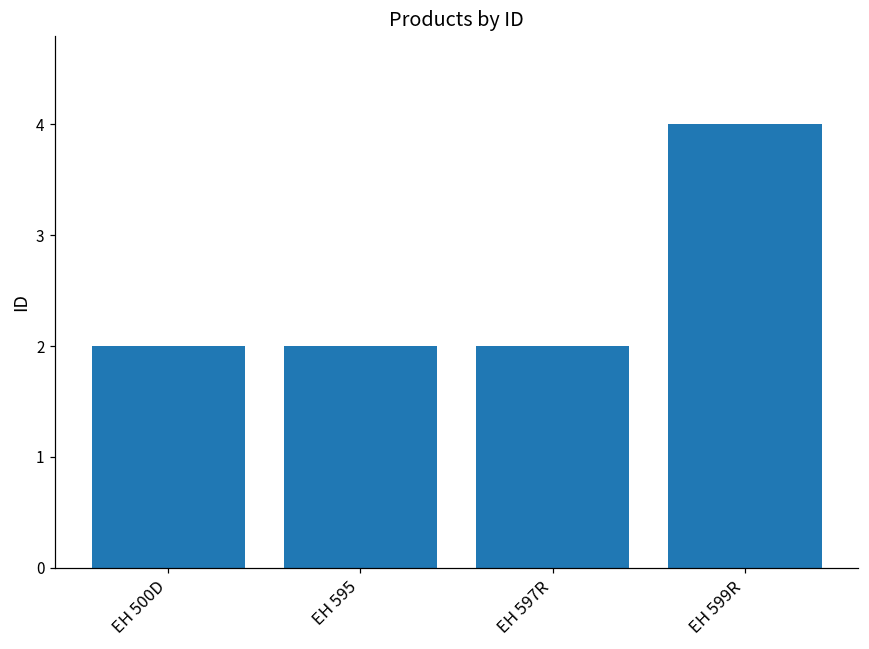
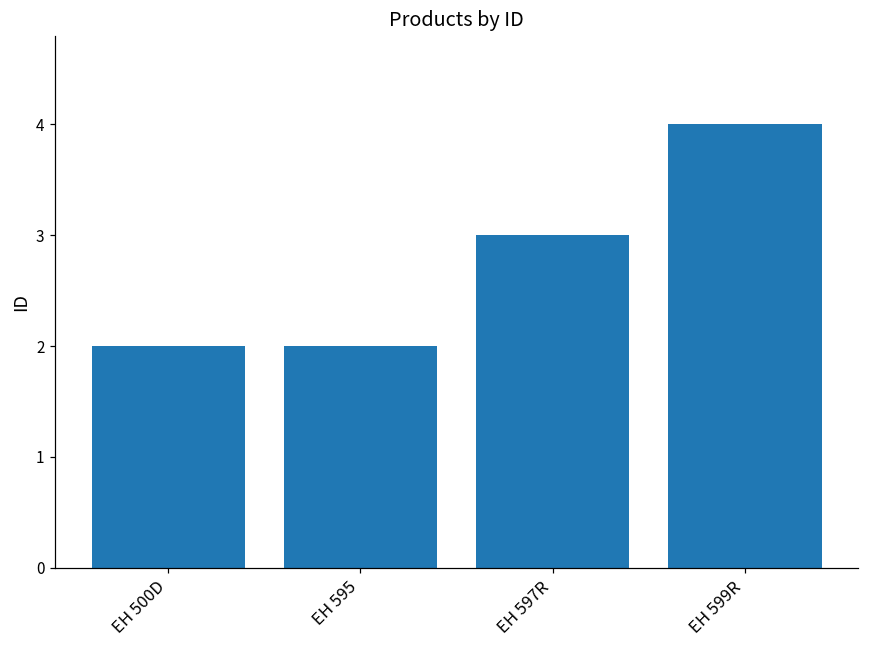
  {
    "EH 500D": 2,
    "EH 595": 2,
-   "EH 597R": 2,
+   "EH 597R": 3,
    "EH 599R": 4
  }
